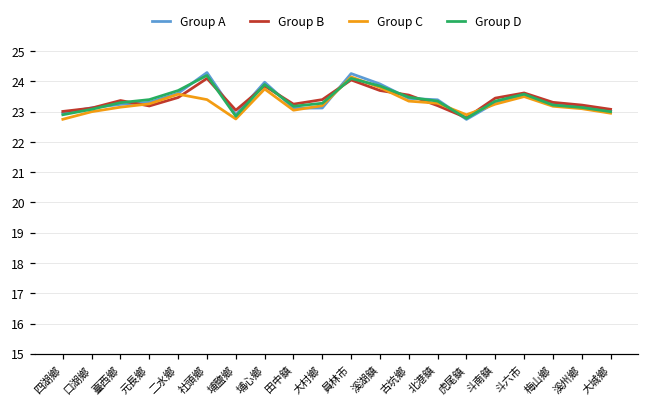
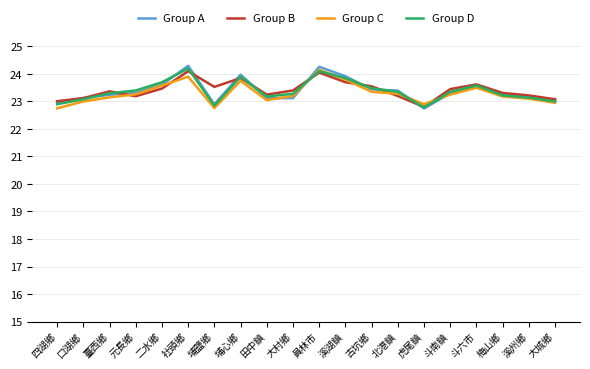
  {
    "Group A": {
      "社頭鄉": 24.3,
      "員林市": 24.3
    },
    "Group B": {
      "二水鄉": 23.5,
      "社頭鄉": 24.1,
-     "埔鹽鄉": 23.1,
+     "埔鹽鄉": 23.5,
      "大村鄉": 23.4,
      "溪湖鎮": 23.7,
      "斗南鎮": 23.5
    },
    "Group C": {
      "四湖鄉": 22.8,
      "臺西鄉": 23.2,
-     "社頭鄉": 23.4,
+     "社頭鄉": 23.9,
      "埔心鄉": 23.8,
      "虎尾鎮": 22.9
    },
    "Group D": {
      "社頭鄉": 24.2
    }
  }
